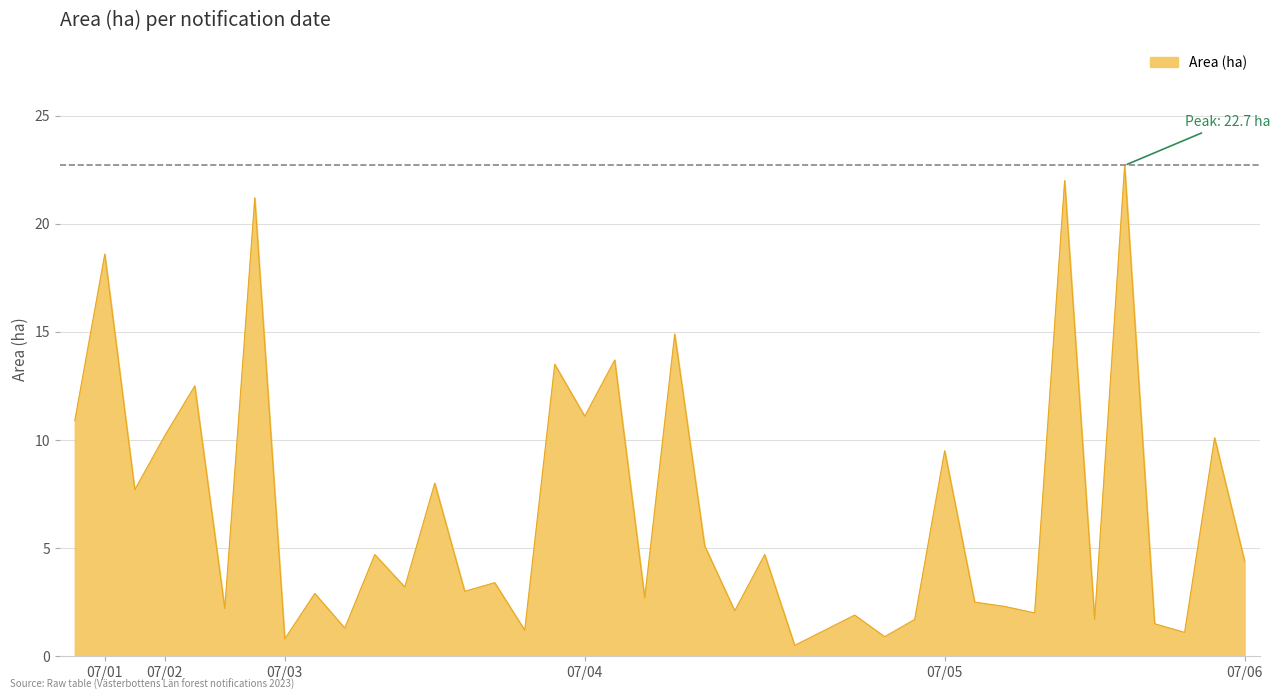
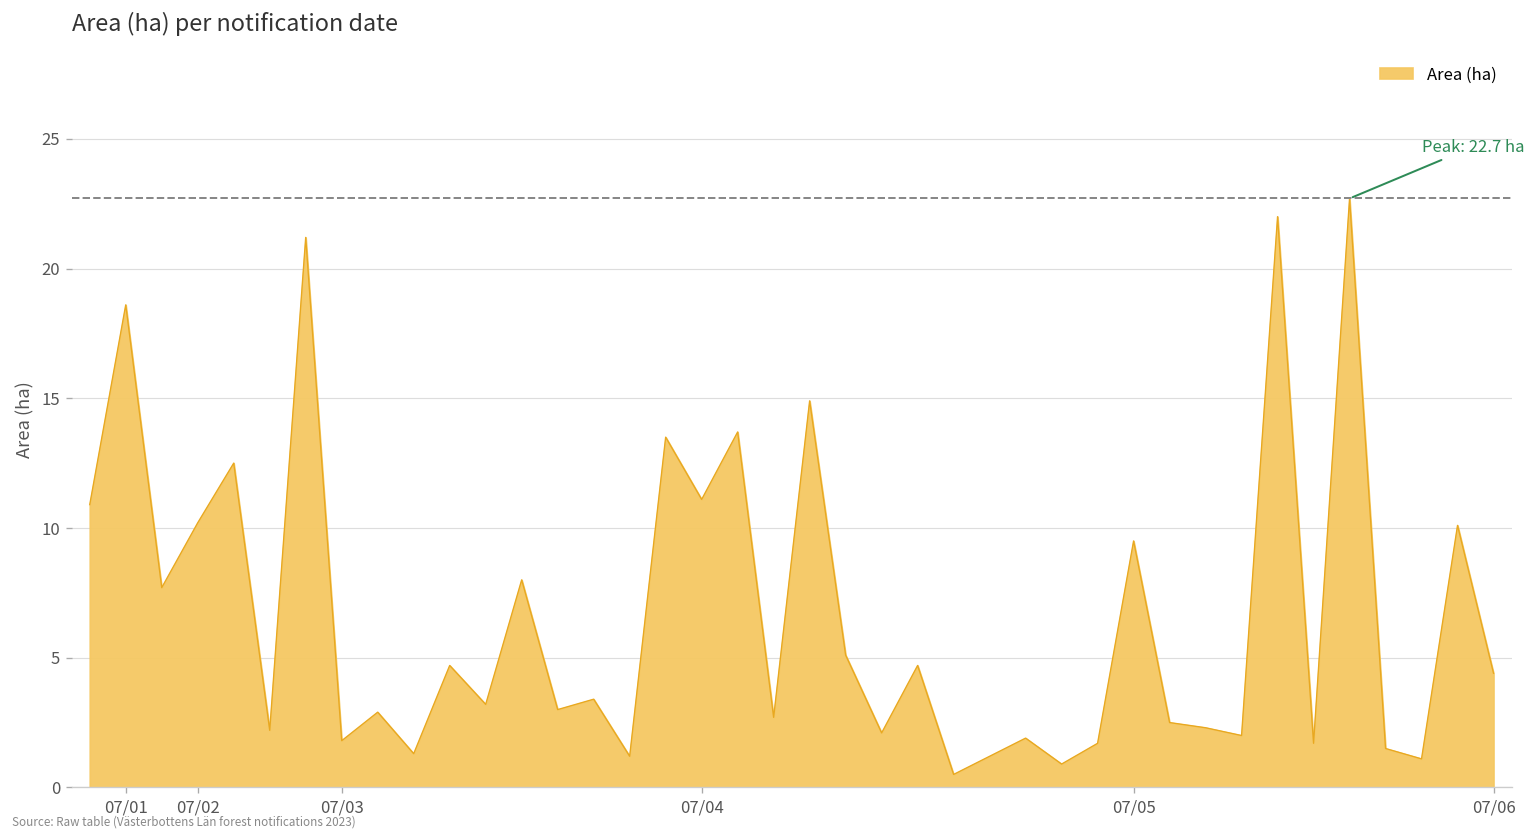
  {
    "07/01": 18.6,
    "07/02": 10.2,
-   "07/03": 0.8,
+   "07/03": 1.8,
    "07/04": 11.1,
    "07/05": 9.5,
    "07/06": 4.4
  }
